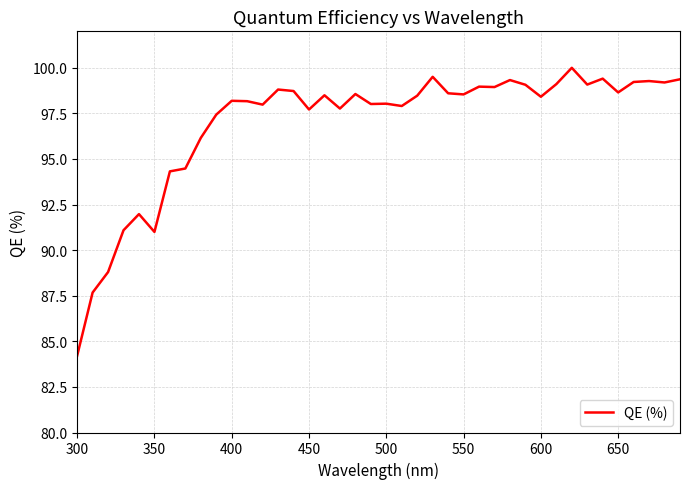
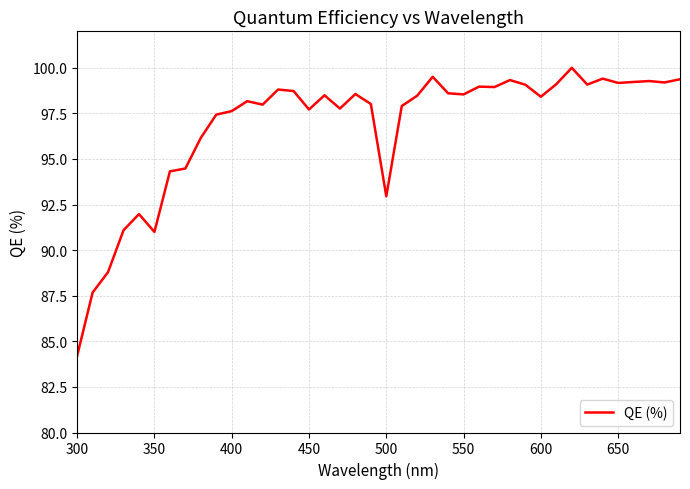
  {
    "300": 84.2,
    "350": 91.0,
-   "400": 98.2,
+   "400": 97.6,
    "450": 97.7,
-   "500": 98.0,
+   "500": 93.0,
    "550": 98.5,
    "600": 98.4,
-   "650": 98.6
+   "650": 99.2
  }
